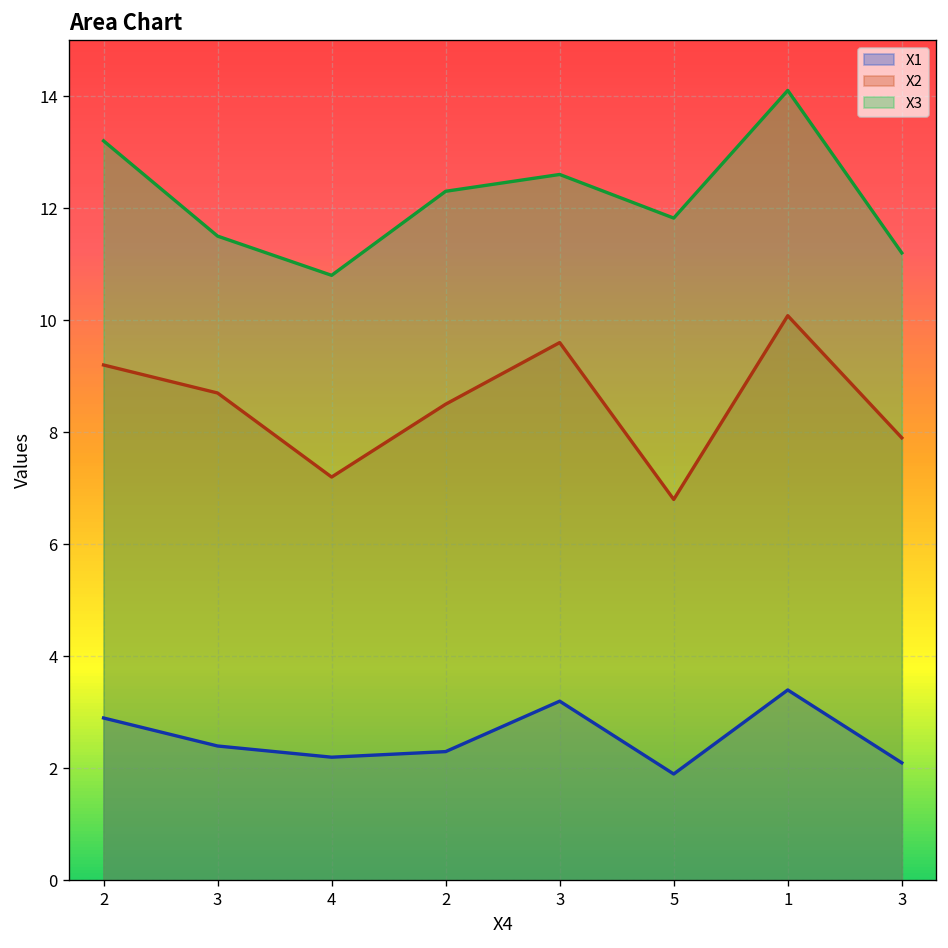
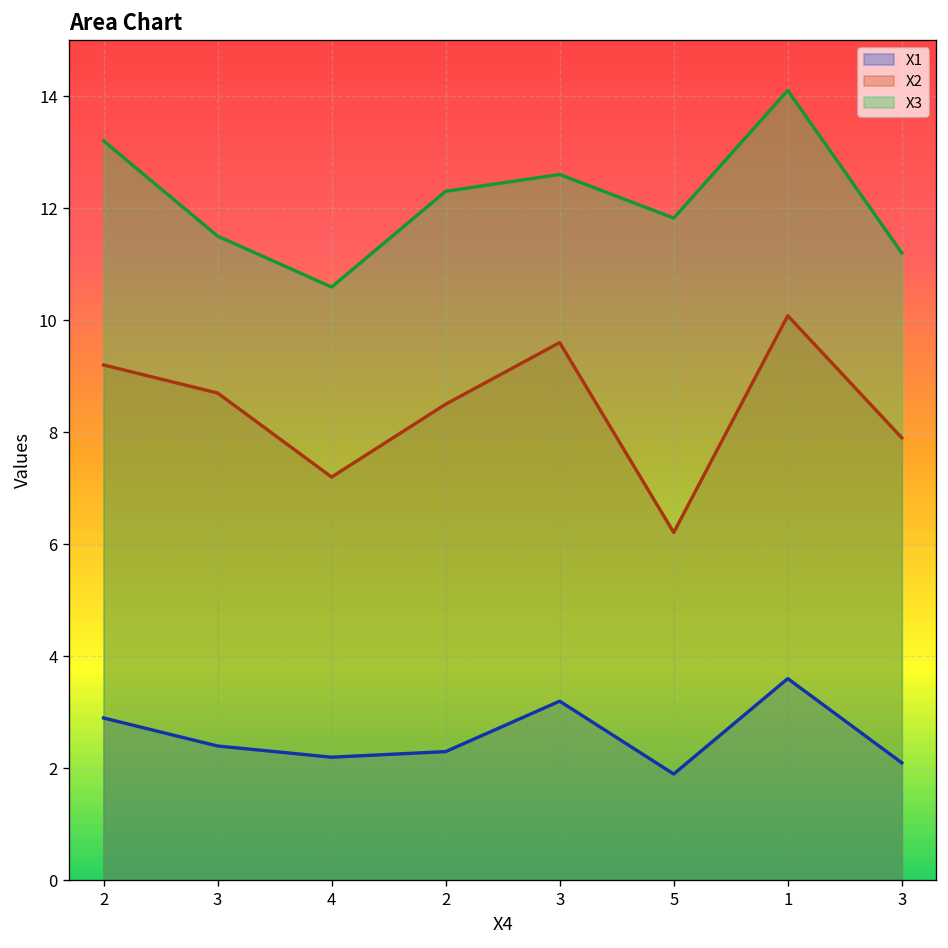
  {
    "X1": {
      "4": 2.2,
      "5": 1.9,
-     "1": 3.4
+     "1": 3.6
    },
    "X2": {
      "4": 7.2,
-     "5": 6.8,
+     "5": 6.2,
      "1": 10.1
    },
    "X3": {
-     "4": 10.8,
+     "4": 10.6,
      "5": 11.8,
      "1": 14.1
    }
  }
